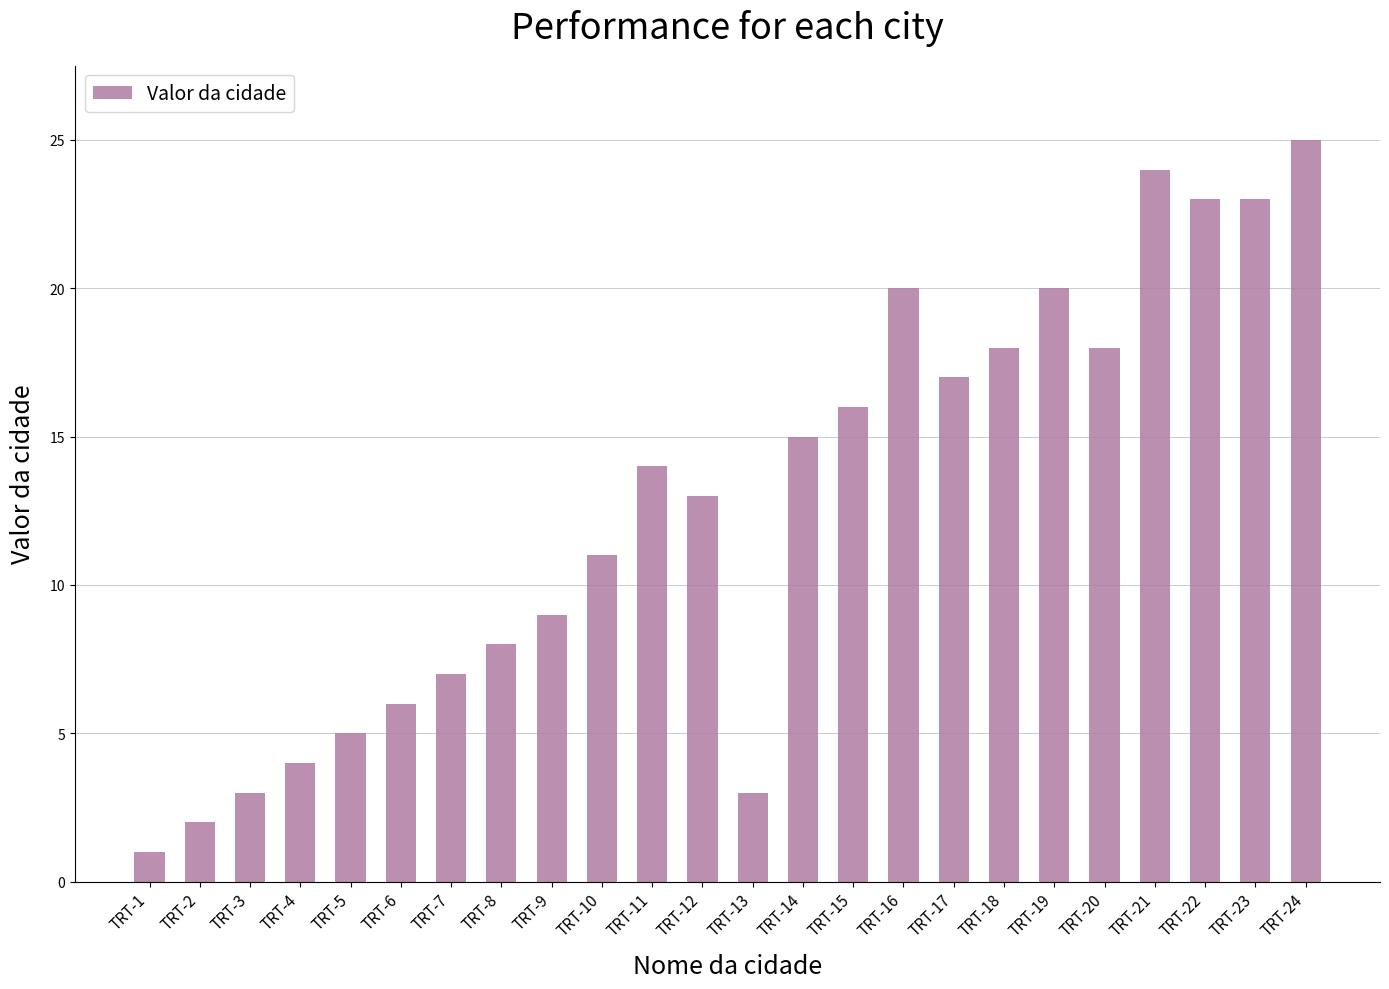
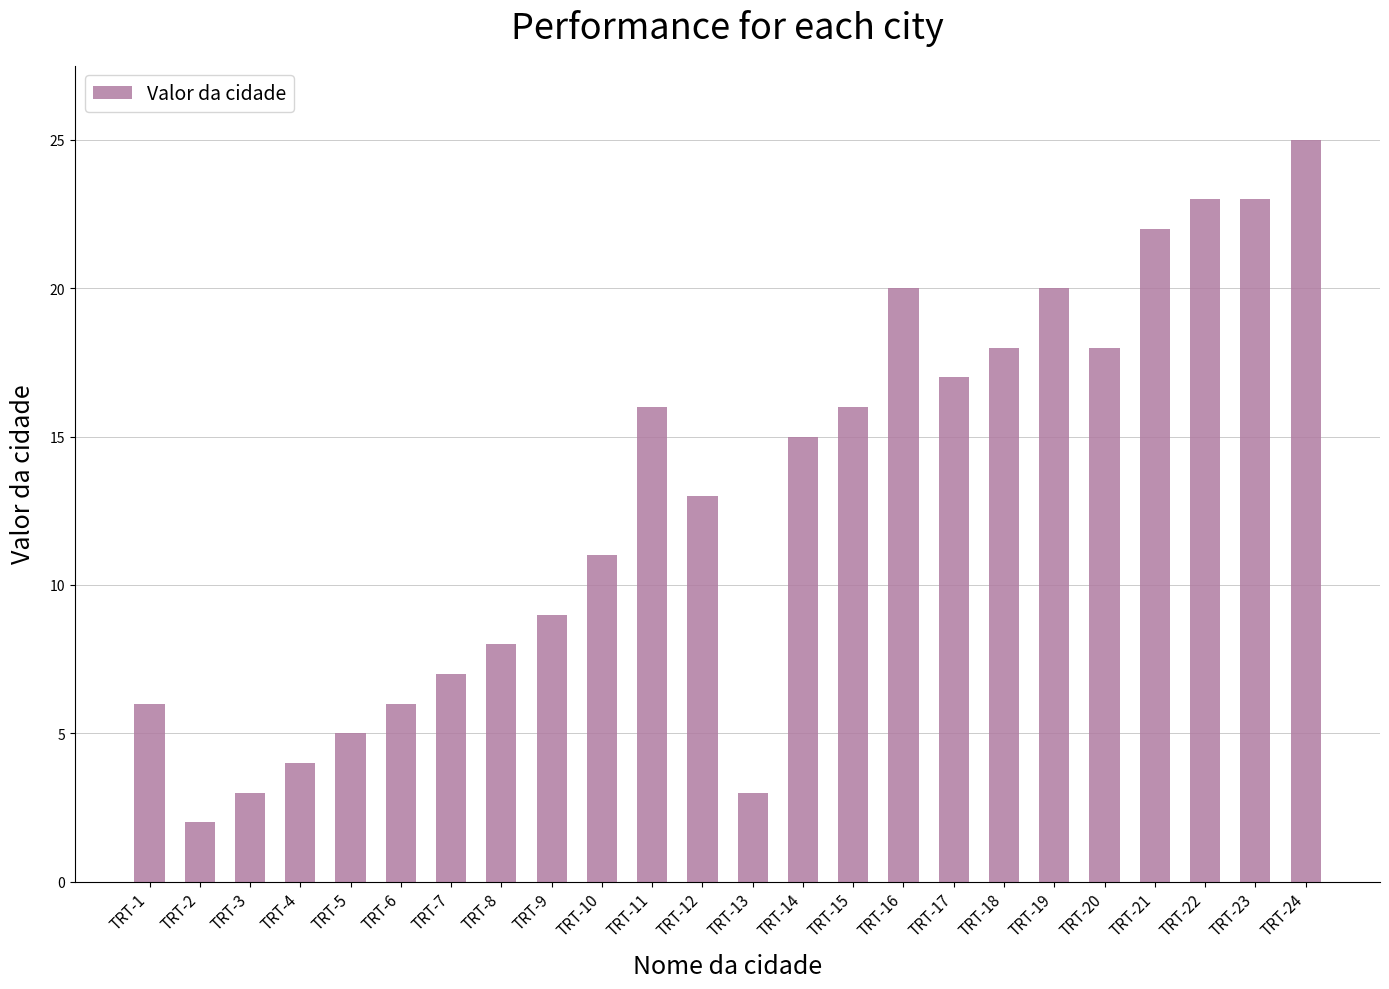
  {
-   "TRT-1": 1,
+   "TRT-1": 6,
    "TRT-2": 2,
    "TRT-3": 3,
    "TRT-4": 4,
    "TRT-5": 5,
    "TRT-6": 6,
    "TRT-7": 7,
    "TRT-8": 8,
    "TRT-9": 9,
    "TRT-10": 11,
-   "TRT-11": 14,
+   "TRT-11": 16,
    "TRT-12": 13,
    "TRT-13": 3,
    "TRT-14": 15,
    "TRT-15": 16,
    "TRT-16": 20,
    "TRT-17": 17,
    "TRT-18": 18,
    "TRT-19": 20,
    "TRT-20": 18,
-   "TRT-21": 24,
+   "TRT-21": 22,
    "TRT-22": 23,
    "TRT-23": 23,
    "TRT-24": 25
  }
